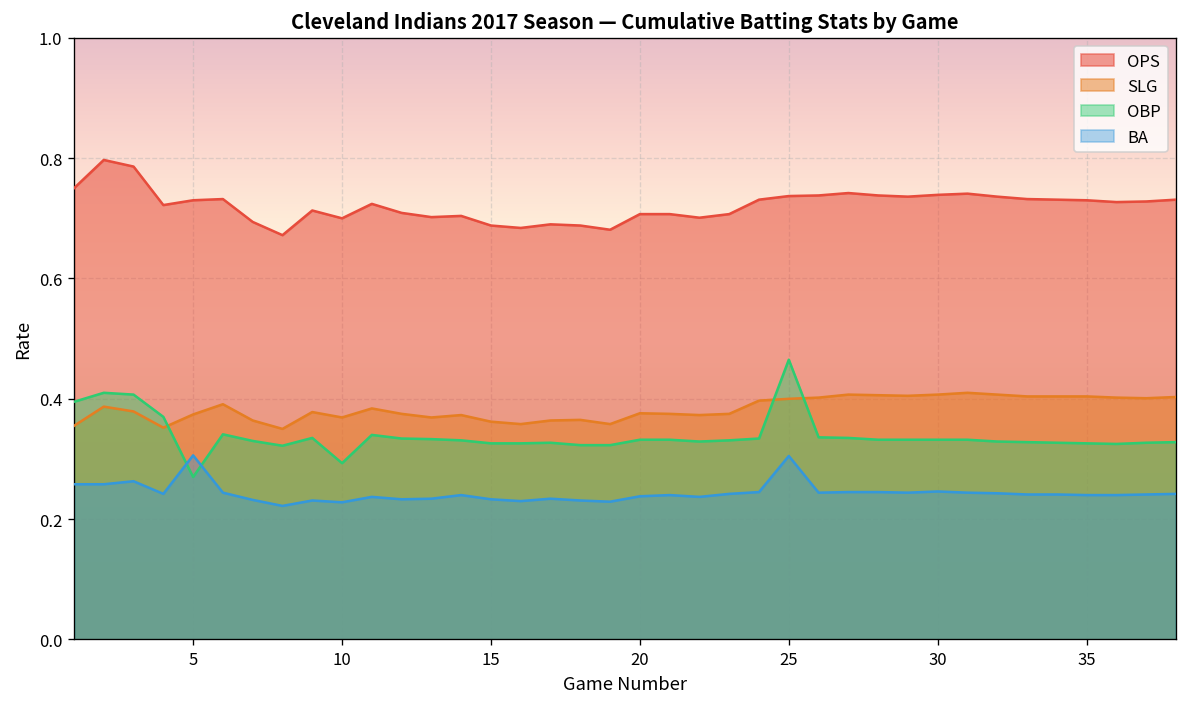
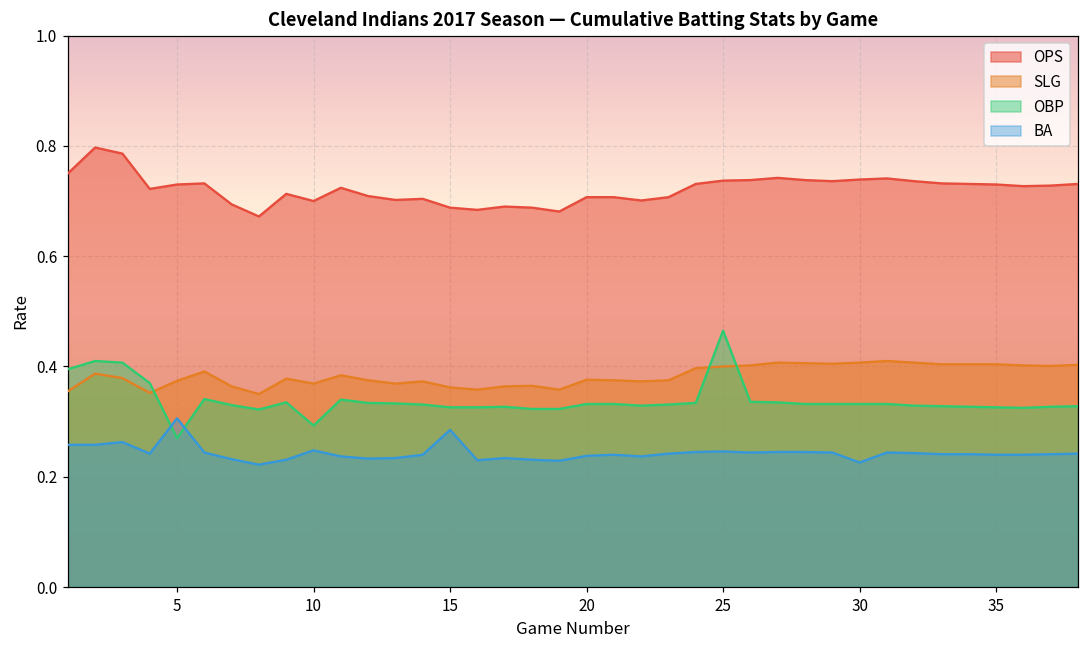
  {
    "OBP": {
      "5": 0.27,
      "10": 0.29,
      "15": 0.33,
      "20": 0.33,
      "25": 0.47,
      "30": 0.33,
      "35": 0.33
    },
    "BA": {
      "5": 0.31,
-     "10": 0.23,
-     "15": 0.23,
+     "10": 0.25,
+     "15": 0.29,
      "20": 0.24,
-     "25": 0.31,
-     "30": 0.25,
+     "25": 0.25,
+     "30": 0.23,
      "35": 0.24
    }
  }
